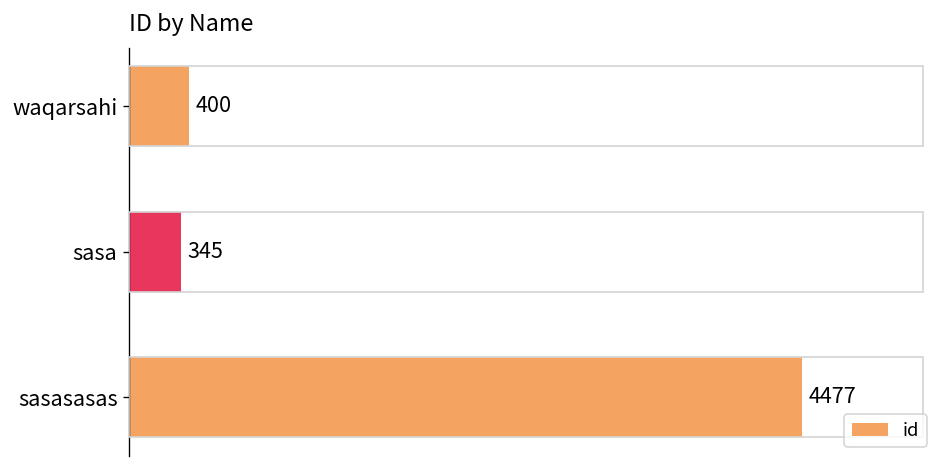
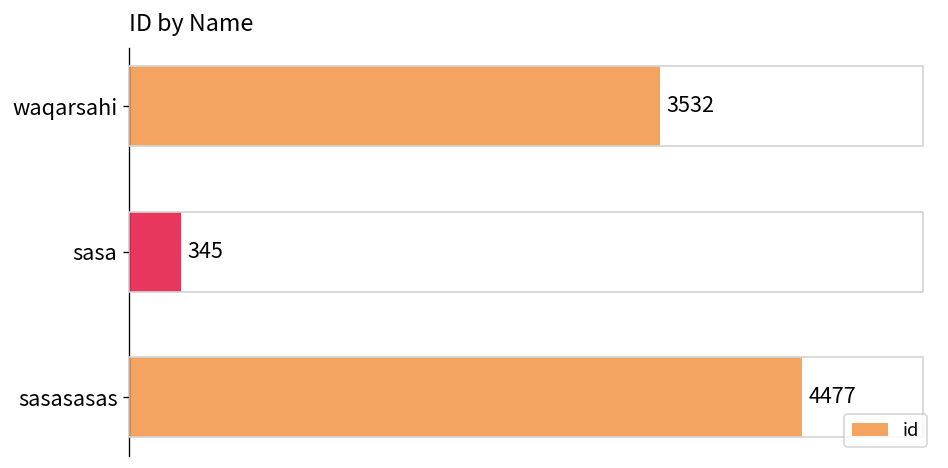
  {
-   "waqarsahi": 400,
+   "waqarsahi": 3532,
    "sasa": 345,
    "sasasasas": 4477
  }
